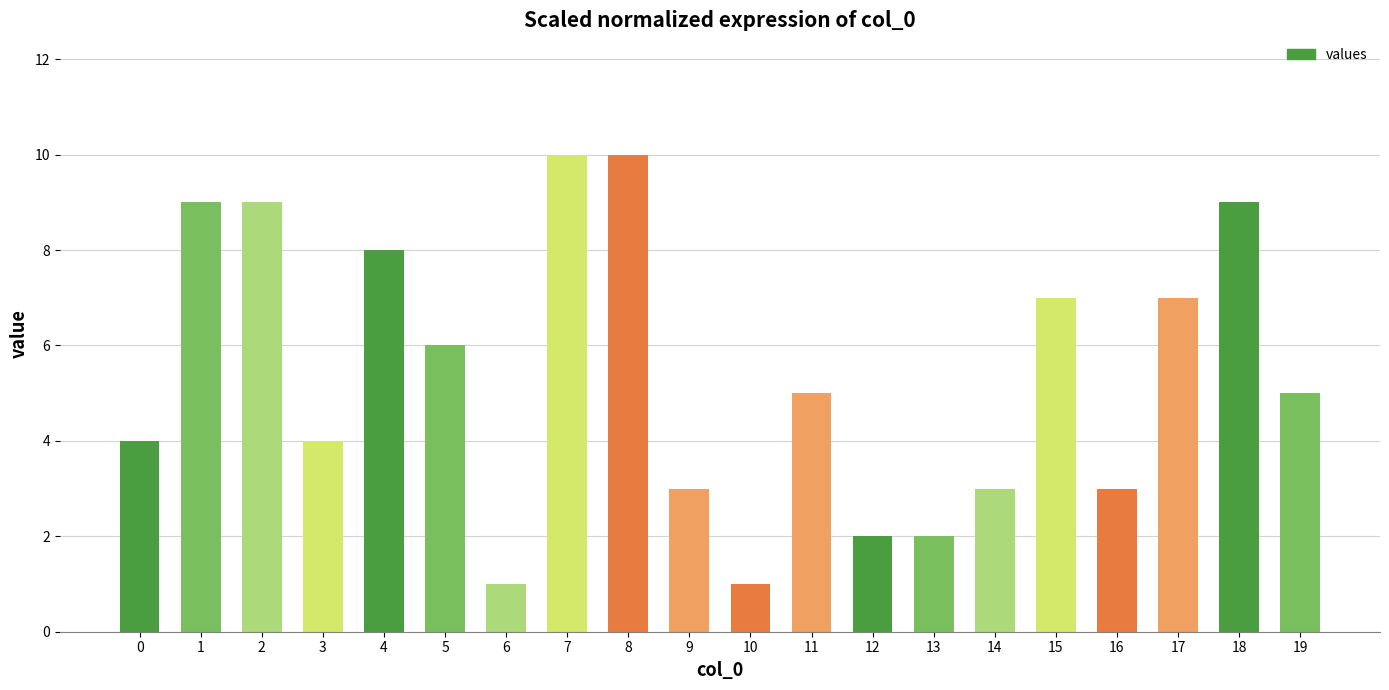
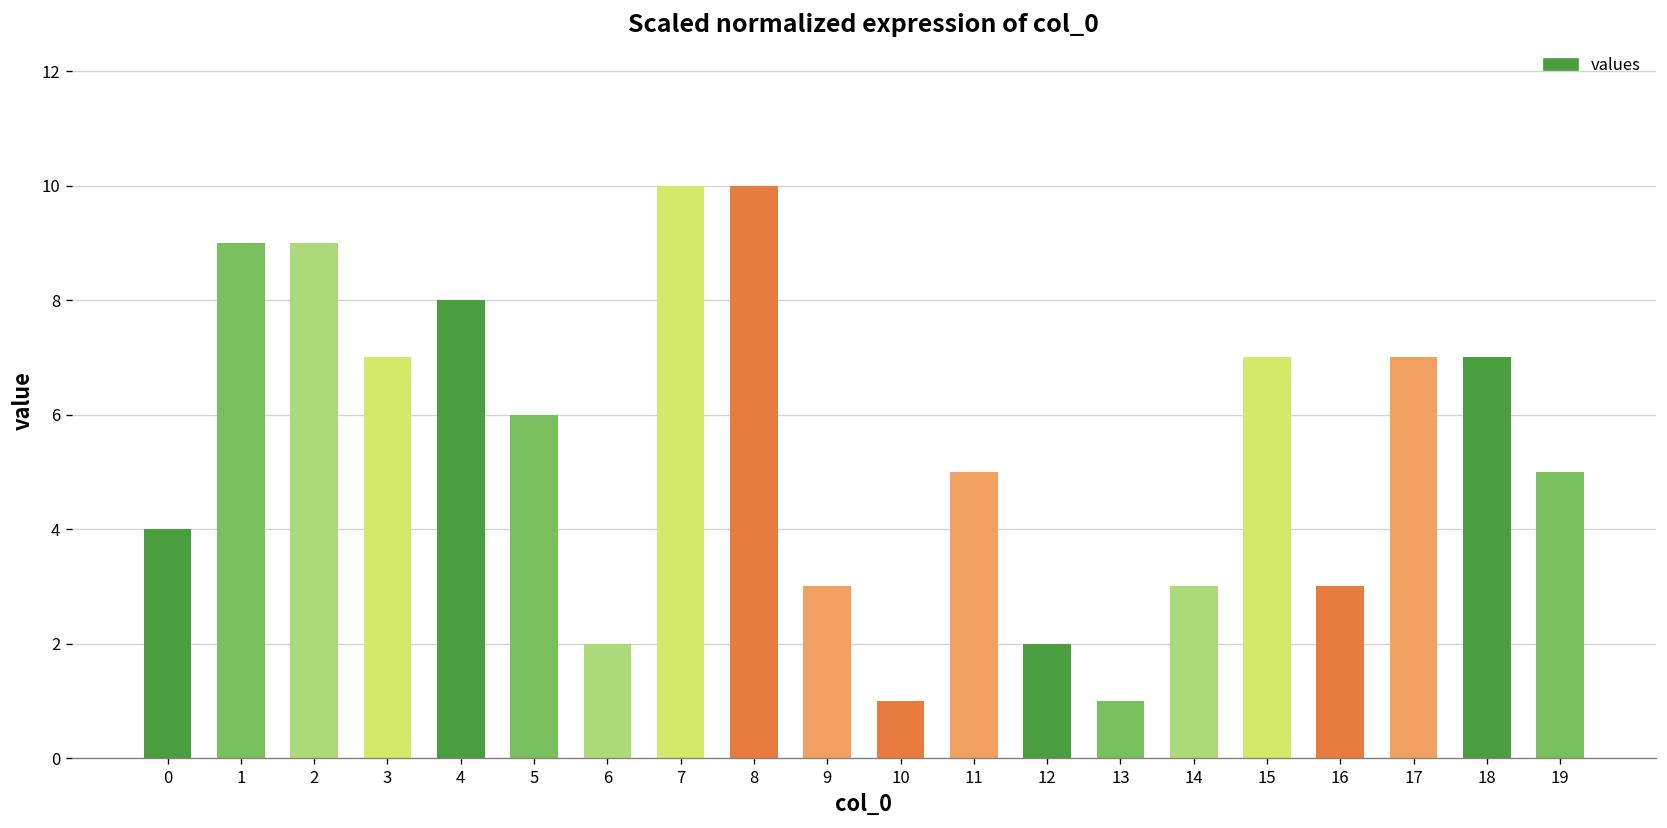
  {
    "0": 4,
    "1": 9,
    "2": 9,
-   "3": 4,
+   "3": 7,
    "4": 8,
    "5": 6,
-   "6": 1,
+   "6": 2,
    "7": 10,
    "8": 10,
    "9": 3,
    "10": 1,
    "11": 5,
    "12": 2,
-   "13": 2,
+   "13": 1,
    "14": 3,
    "15": 7,
    "16": 3,
    "17": 7,
-   "18": 9,
+   "18": 7,
    "19": 5
  }
